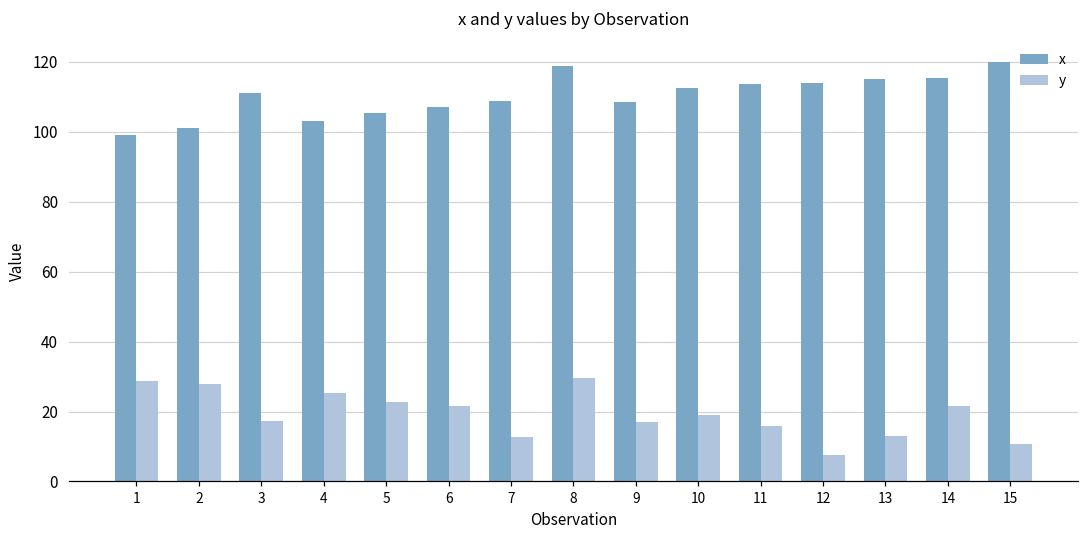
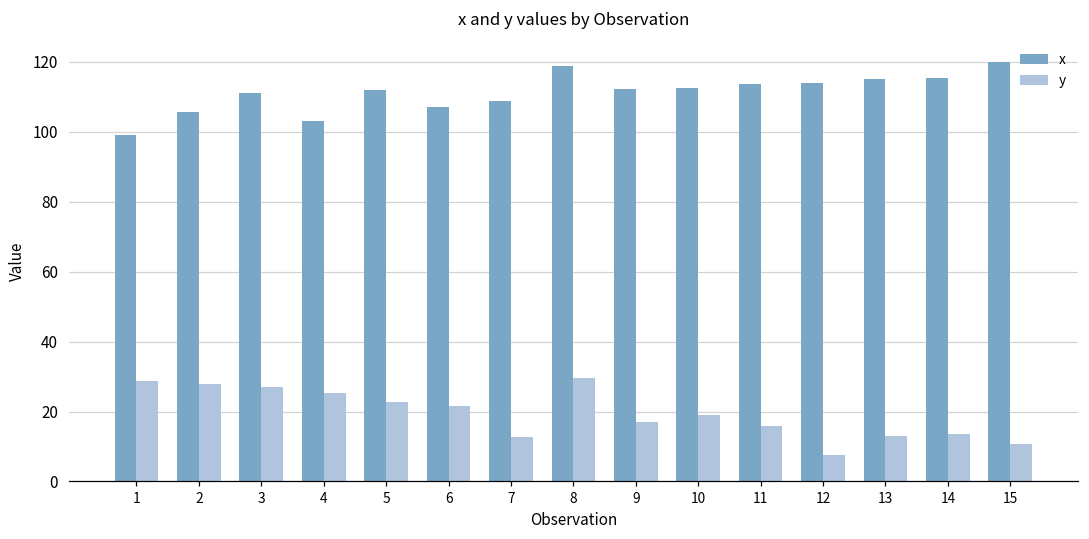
  {
    "x": {
      "1": 99,
-     "2": 101,
+     "2": 106,
      "3": 111,
      "4": 103,
-     "5": 105,
+     "5": 112,
      "6": 107,
      "7": 109,
      "8": 119,
-     "9": 109,
+     "9": 112,
      "10": 112,
      "11": 114,
      "12": 114,
      "13": 115,
      "14": 115,
      "15": 120
    },
    "y": {
      "1": 29,
      "2": 28,
-     "3": 17,
+     "3": 27,
      "4": 25,
      "5": 23,
      "6": 22,
      "7": 13,
      "8": 30,
      "9": 17,
      "10": 19,
      "11": 16,
      "12": 8,
      "13": 13,
-     "14": 22,
+     "14": 14,
      "15": 11
    }
  }
